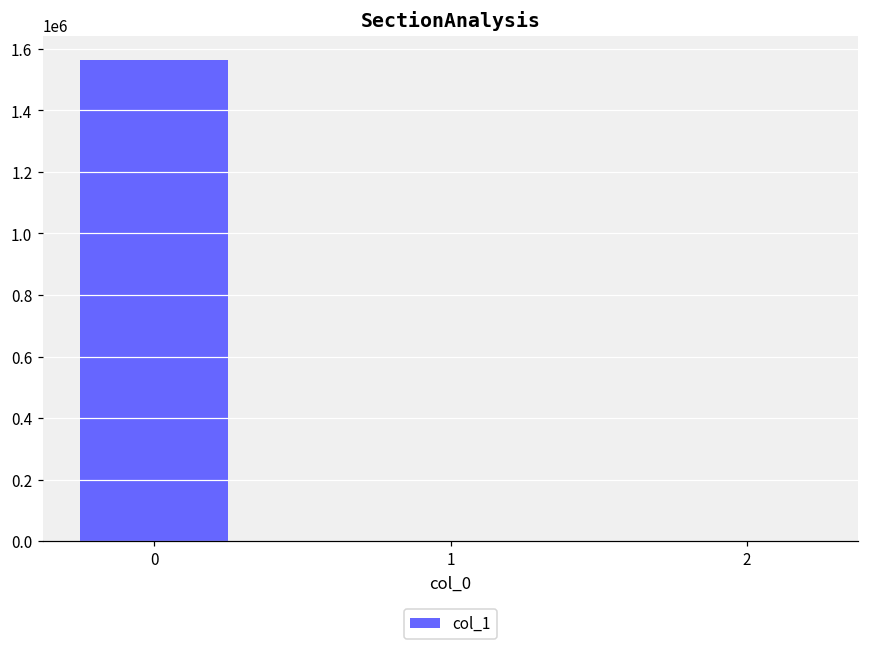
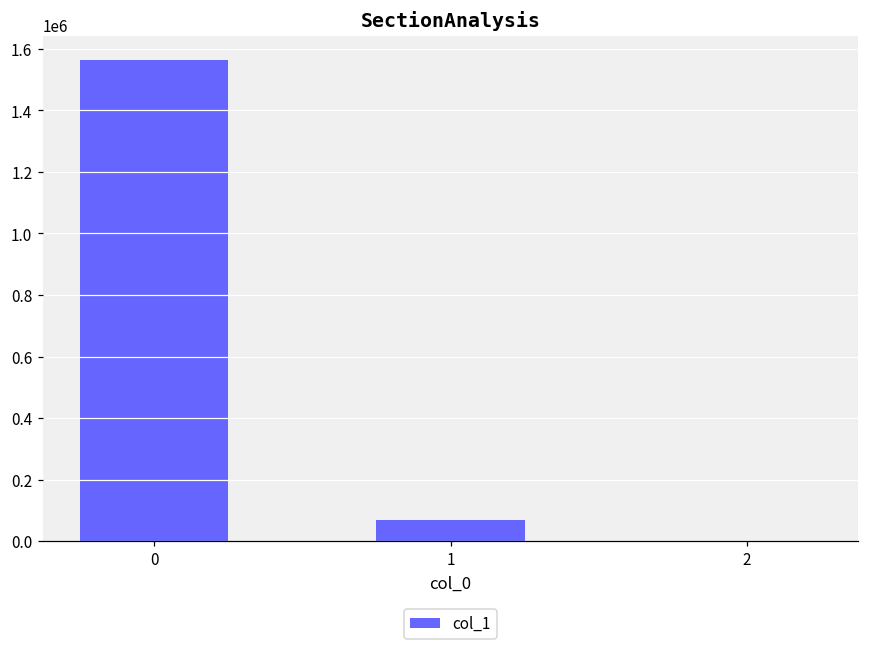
  {
    "0": 1560000,
-   "1": 0
+   "1": 70000
  }
